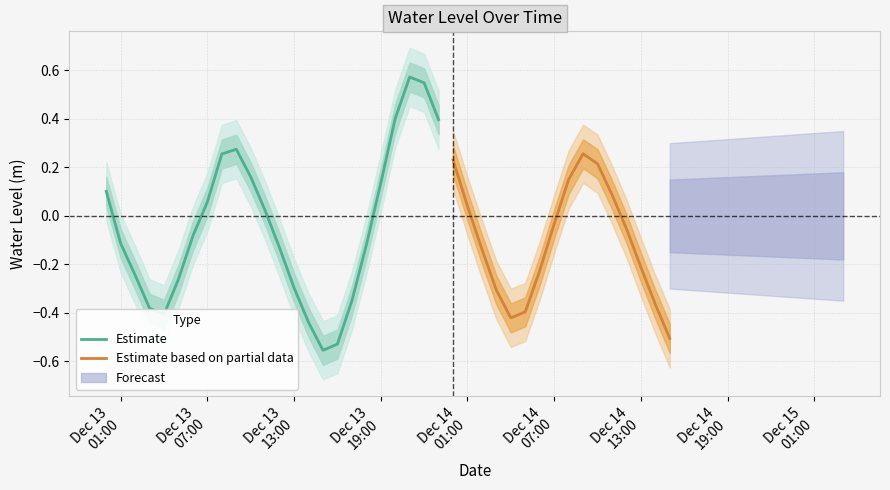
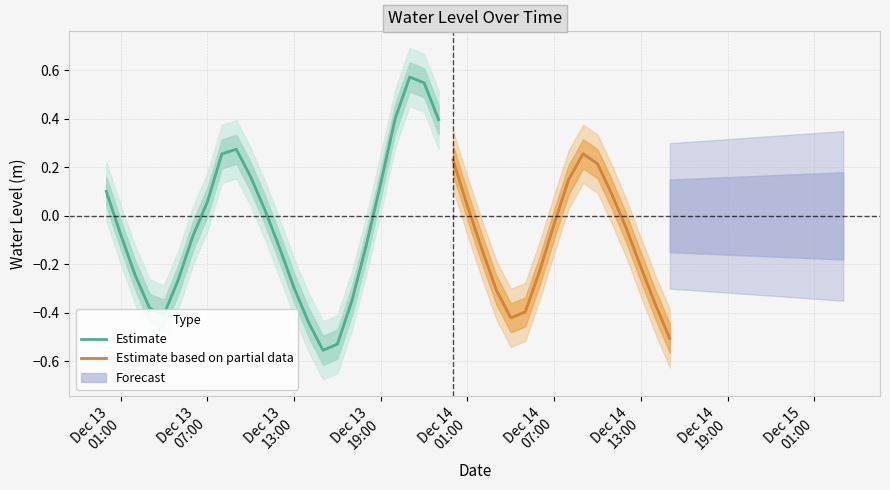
  {
    "Estimate": {
-     "Dec 13 01:00": -0.11,
+     "Dec 13 01:00": -0.08,
      "Dec 13 07:00": 0.06,
      "Dec 13 13:00": -0.30,
      "Dec 13 19:00": 0.14
    }
  }
